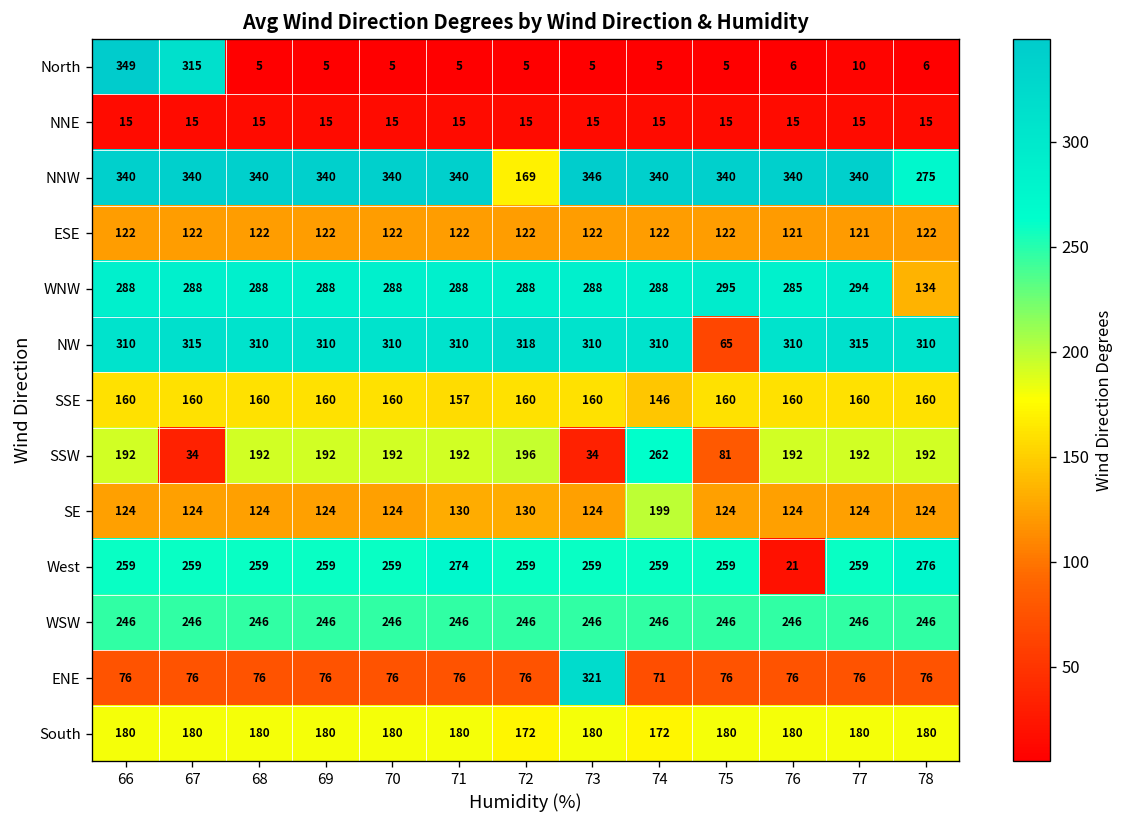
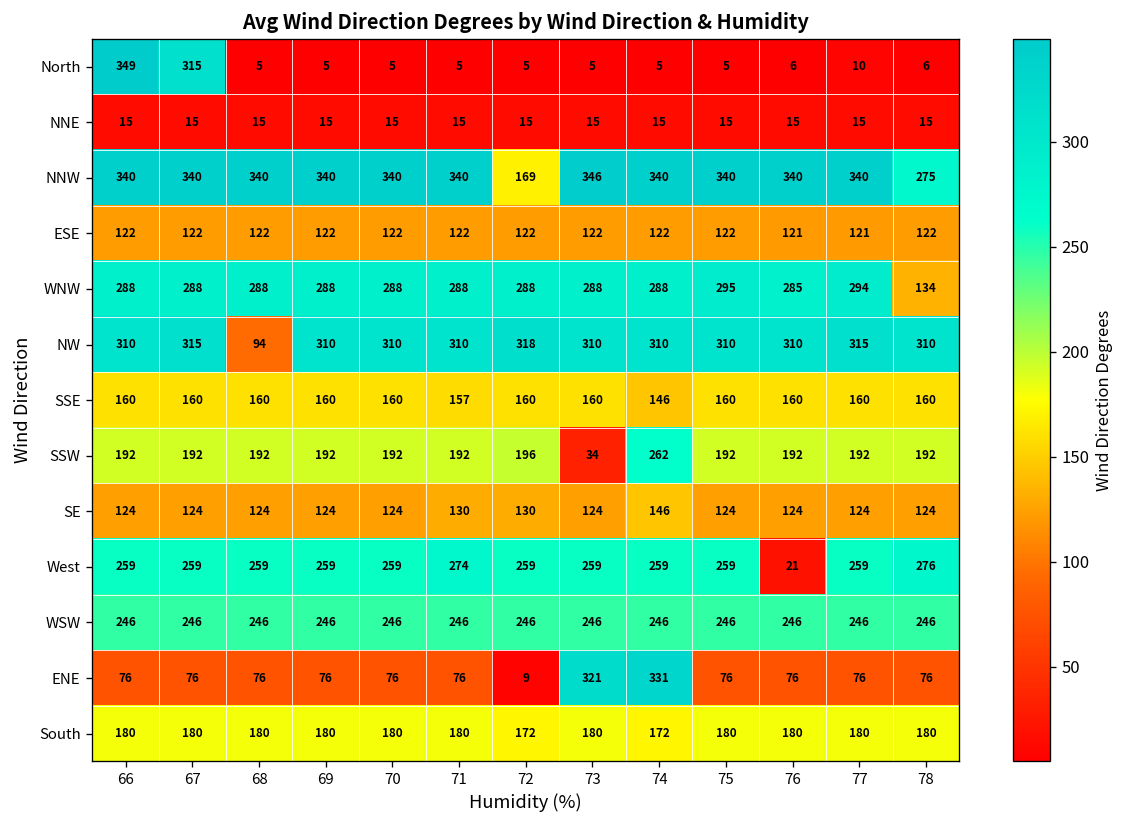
  {
    "North": {
      "66": 349,
      "67": 315,
      "68": 5,
      "69": 5,
      "70": 5,
      "71": 5,
      "72": 5,
      "73": 5,
      "74": 5,
      "75": 5,
      "76": 6,
      "77": 10,
      "78": 6
    },
    "NNE": {
      "66": 15,
      "67": 15,
      "68": 15,
      "69": 15,
      "70": 15,
      "71": 15,
      "72": 15,
      "73": 15,
      "74": 15,
      "75": 15,
      "76": 15,
      "77": 15,
      "78": 15
    },
    "NNW": {
      "66": 340,
      "67": 340,
      "68": 340,
      "69": 340,
      "70": 340,
      "71": 340,
      "72": 169,
      "73": 346,
      "74": 340,
      "75": 340,
      "76": 340,
      "77": 340,
      "78": 275
    },
    "ESE": {
      "66": 122,
      "67": 122,
      "68": 122,
      "69": 122,
      "70": 122,
      "71": 122,
      "72": 122,
      "73": 122,
      "74": 122,
      "75": 122,
      "76": 121,
      "77": 121,
      "78": 122
    },
    "WNW": {
      "66": 288,
      "67": 288,
      "68": 288,
      "69": 288,
      "70": 288,
      "71": 288,
      "72": 288,
      "73": 288,
      "74": 288,
      "75": 295,
      "76": 285,
      "77": 294,
      "78": 134
    },
    "NW": {
      "66": 310,
      "67": 315,
-     "68": 310,
+     "68": 94,
      "69": 310,
      "70": 310,
      "71": 310,
      "72": 318,
      "73": 310,
      "74": 310,
-     "75": 65,
+     "75": 310,
      "76": 310,
      "77": 315,
      "78": 310
    },
    "SSE": {
      "66": 160,
      "67": 160,
      "68": 160,
      "69": 160,
      "70": 160,
      "71": 157,
      "72": 160,
      "73": 160,
      "74": 146,
      "75": 160,
      "76": 160,
      "77": 160,
      "78": 160
    },
    "SSW": {
      "66": 192,
-     "67": 34,
+     "67": 192,
      "68": 192,
      "69": 192,
      "70": 192,
      "71": 192,
      "72": 196,
      "73": 34,
      "74": 262,
-     "75": 81,
+     "75": 192,
      "76": 192,
      "77": 192,
      "78": 192
    },
    "SE": {
      "66": 124,
      "67": 124,
      "68": 124,
      "69": 124,
      "70": 124,
      "71": 130,
      "72": 130,
      "73": 124,
-     "74": 199,
+     "74": 146,
      "75": 124,
      "76": 124,
      "77": 124,
      "78": 124
    },
    "West": {
      "66": 259,
      "67": 259,
      "68": 259,
      "69": 259,
      "70": 259,
      "71": 274,
      "72": 259,
      "73": 259,
      "74": 259,
      "75": 259,
      "76": 21,
      "77": 259,
      "78": 276
    },
    "WSW": {
      "66": 246,
      "67": 246,
      "68": 246,
      "69": 246,
      "70": 246,
      "71": 246,
      "72": 246,
      "73": 246,
      "74": 246,
      "75": 246,
      "76": 246,
      "77": 246,
      "78": 246
    },
    "ENE": {
      "66": 76,
      "67": 76,
      "68": 76,
      "69": 76,
      "70": 76,
      "71": 76,
-     "72": 76,
+     "72": 9,
      "73": 321,
-     "74": 71,
+     "74": 331,
      "75": 76,
      "76": 76,
      "77": 76,
      "78": 76
    },
    "South": {
      "66": 180,
      "67": 180,
      "68": 180,
      "69": 180,
      "70": 180,
      "71": 180,
      "72": 172,
      "73": 180,
      "74": 172,
      "75": 180,
      "76": 180,
      "77": 180,
      "78": 180
    }
  }
